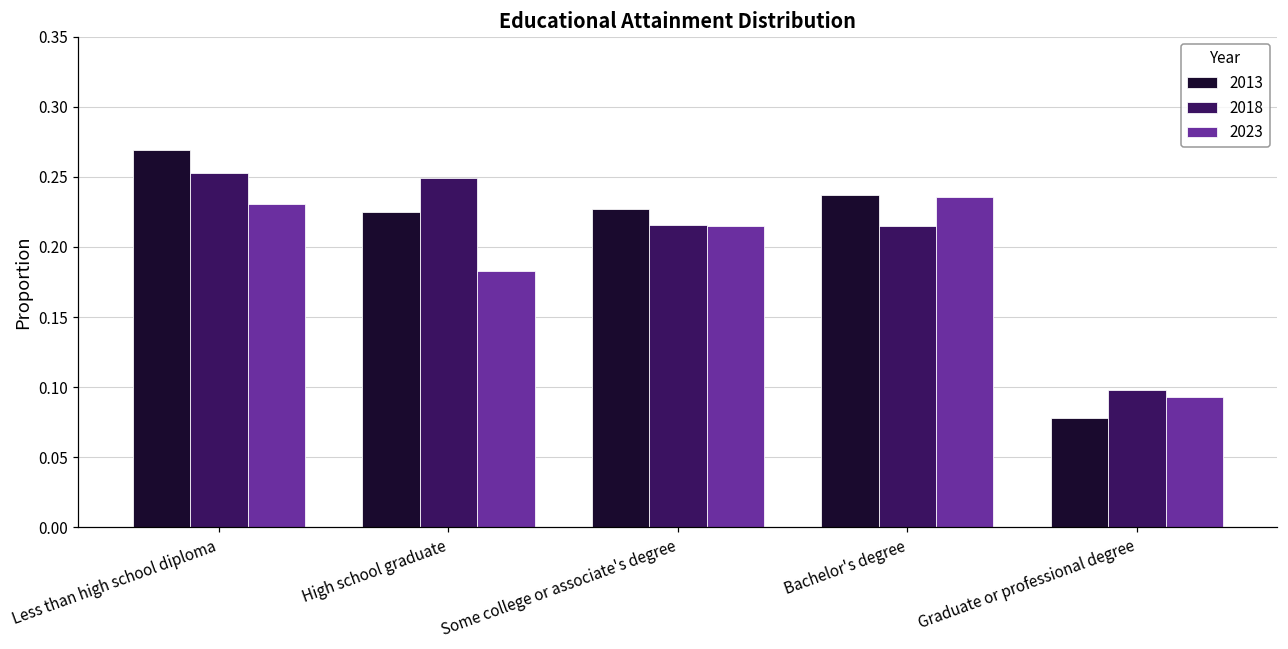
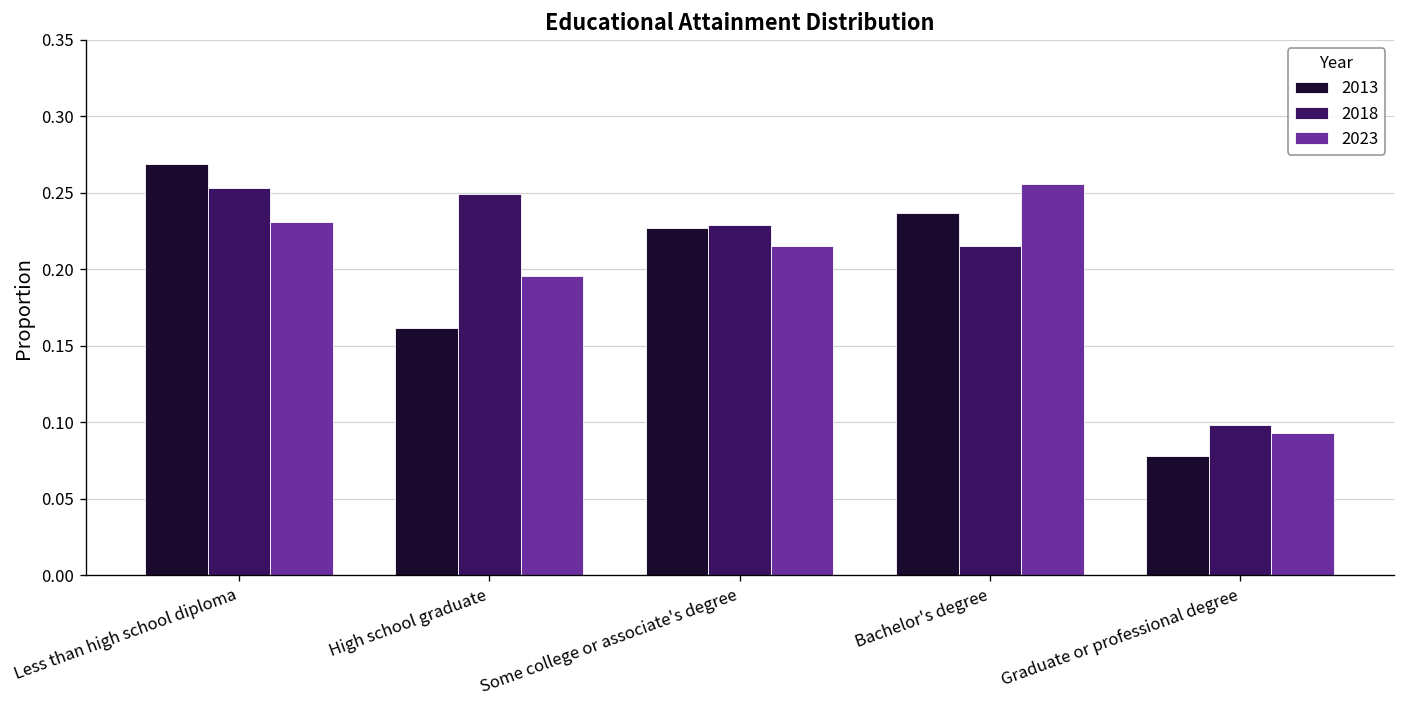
  {
    "2013": {
      "Less than high school diploma": 0.269,
-     "High school graduate": 0.225,
+     "High school graduate": 0.162,
      "Some college or associate's degree": 0.227,
      "Bachelor's degree": 0.237,
      "Graduate or professional degree": 0.078
    },
    "2018": {
      "Less than high school diploma": 0.253,
      "High school graduate": 0.249,
-     "Some college or associate's degree": 0.216,
+     "Some college or associate's degree": 0.229,
      "Bachelor's degree": 0.215,
      "Graduate or professional degree": 0.098
    },
    "2023": {
      "Less than high school diploma": 0.231,
-     "High school graduate": 0.183,
+     "High school graduate": 0.196,
      "Some college or associate's degree": 0.215,
-     "Bachelor's degree": 0.236,
+     "Bachelor's degree": 0.256,
      "Graduate or professional degree": 0.093
    }
  }
